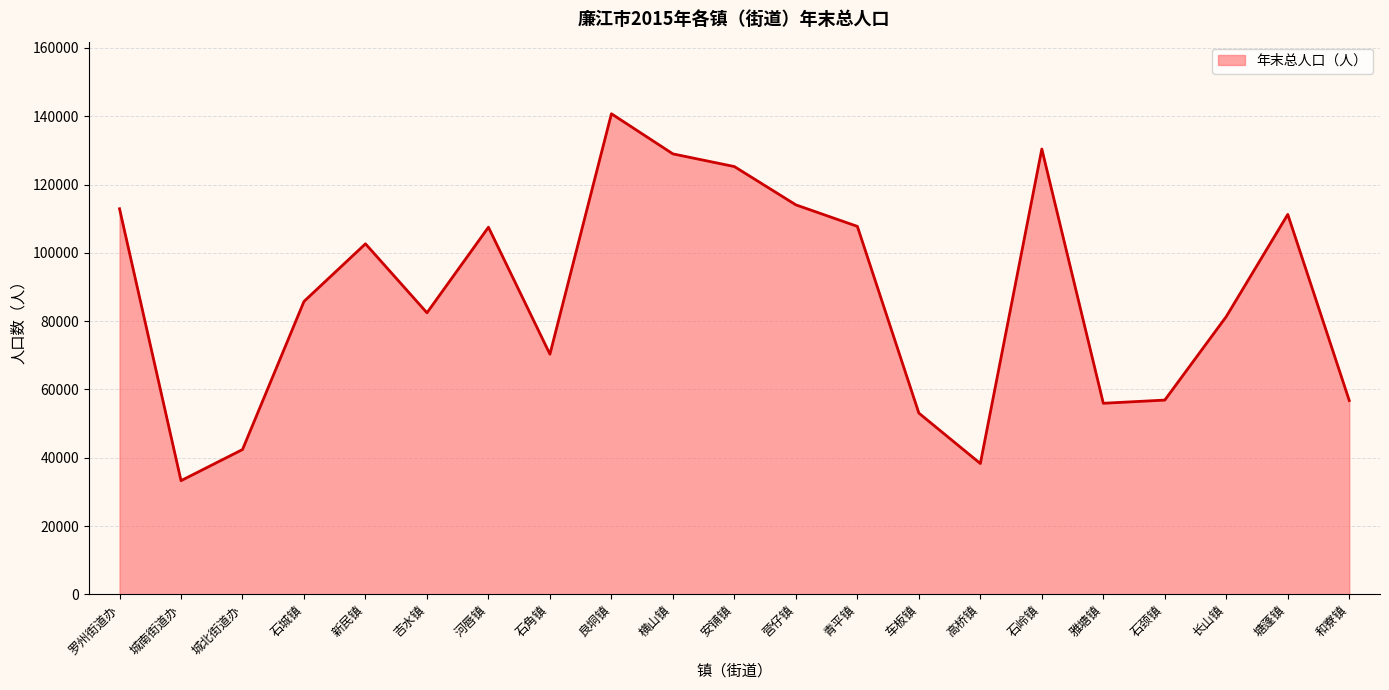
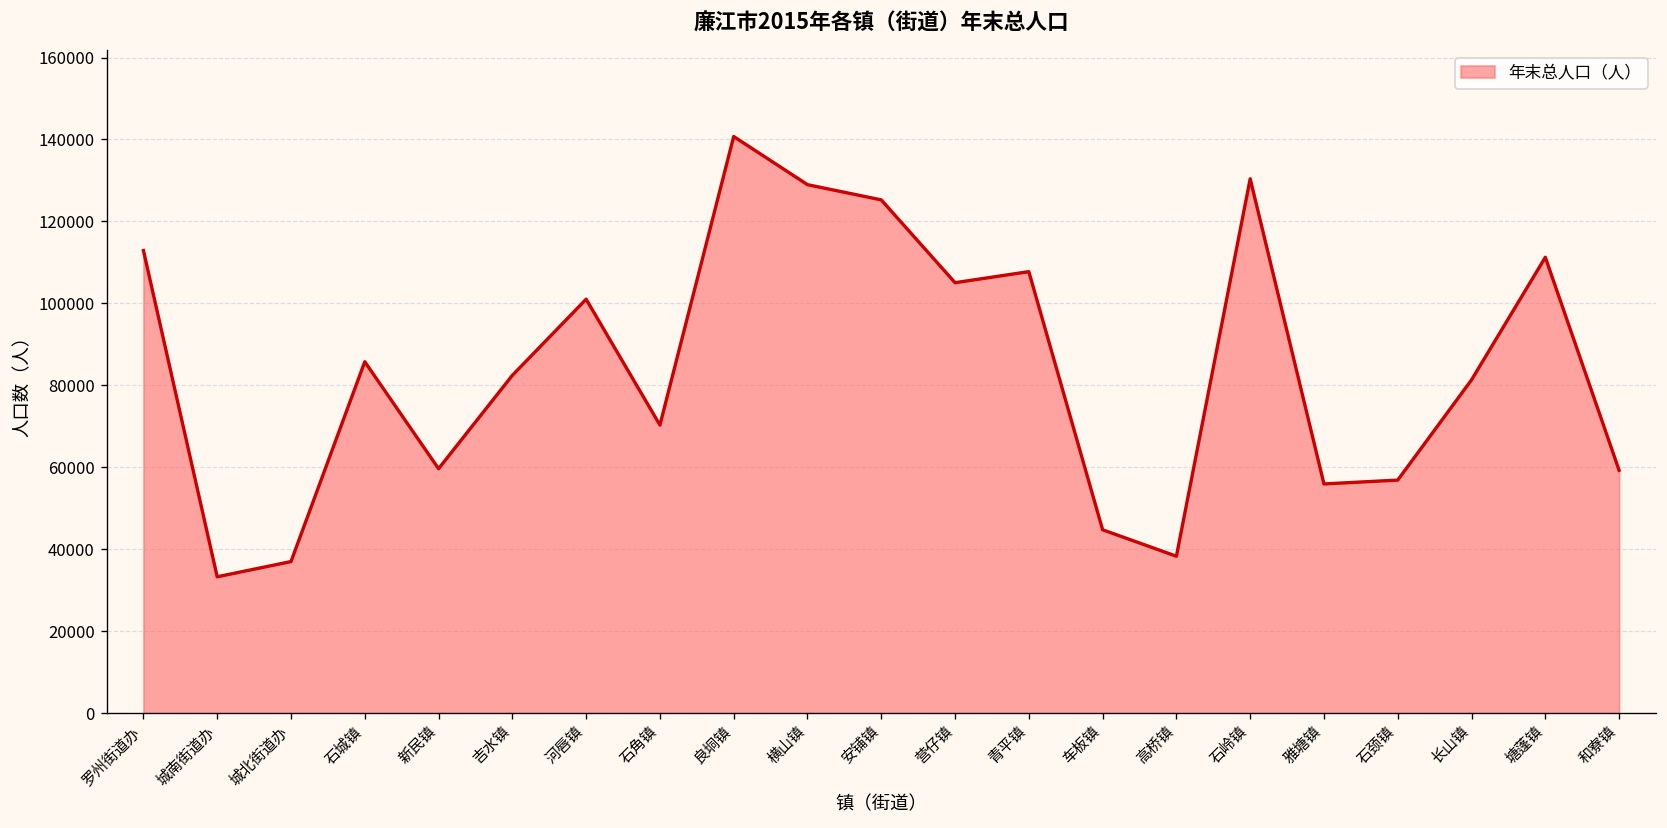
  {
    "罗州街道办": 113000,
    "城南街道办": 33000,
-   "城北街道办": 42000,
+   "城北街道办": 37000,
    "石城镇": 86000,
-   "新民镇": 103000,
+   "新民镇": 60000,
    "吉水镇": 82000,
-   "河唇镇": 108000,
+   "河唇镇": 101000,
    "石角镇": 70000,
    "良垌镇": 141000,
    "横山镇": 129000,
    "安铺镇": 125000,
-   "营仔镇": 114000,
+   "营仔镇": 105000,
    "青平镇": 108000,
-   "车板镇": 53000,
+   "车板镇": 45000,
    "高桥镇": 38000,
    "石岭镇": 130000,
    "雅塘镇": 56000,
    "石颈镇": 57000,
    "长山镇": 81000,
    "塘蓬镇": 111000,
-   "和寮镇": 57000
+   "和寮镇": 59000
  }
